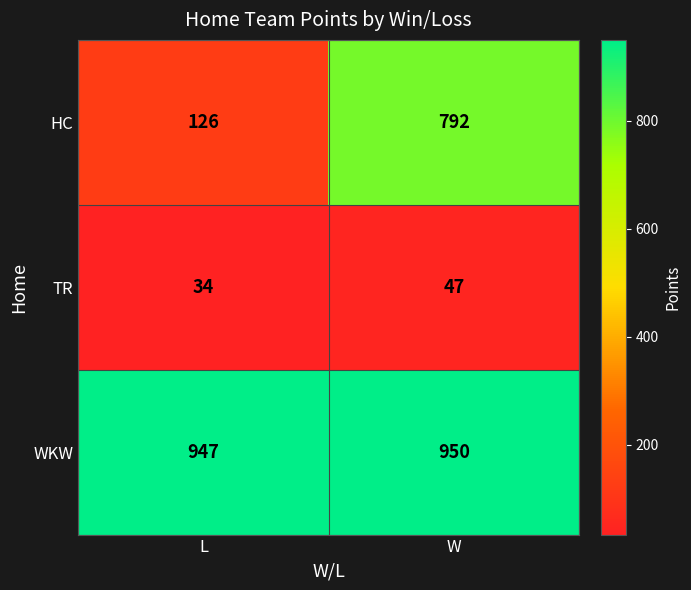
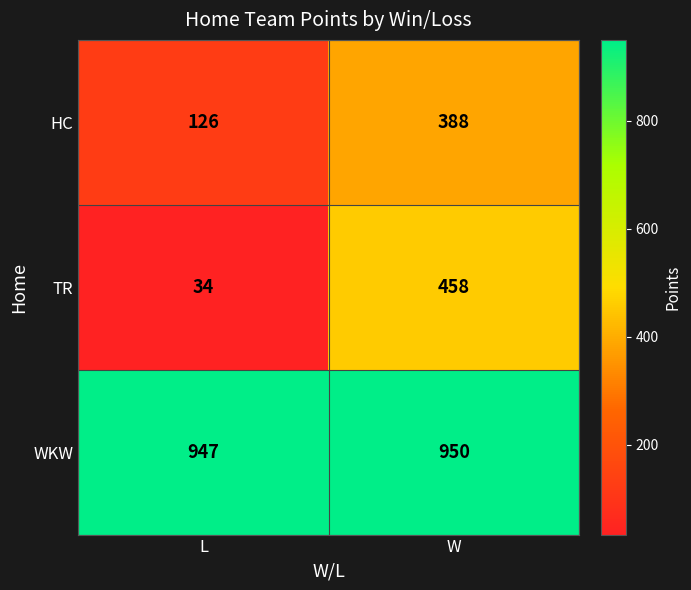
  {
    "HC": {
      "L": 126,
-     "W": 792
+     "W": 388
    },
    "TR": {
      "L": 34,
-     "W": 47
+     "W": 458
    },
    "WKW": {
      "L": 947,
      "W": 950
    }
  }
